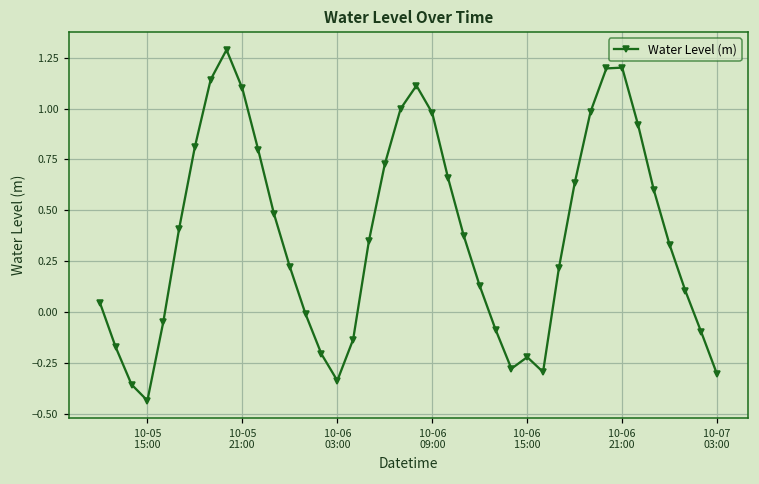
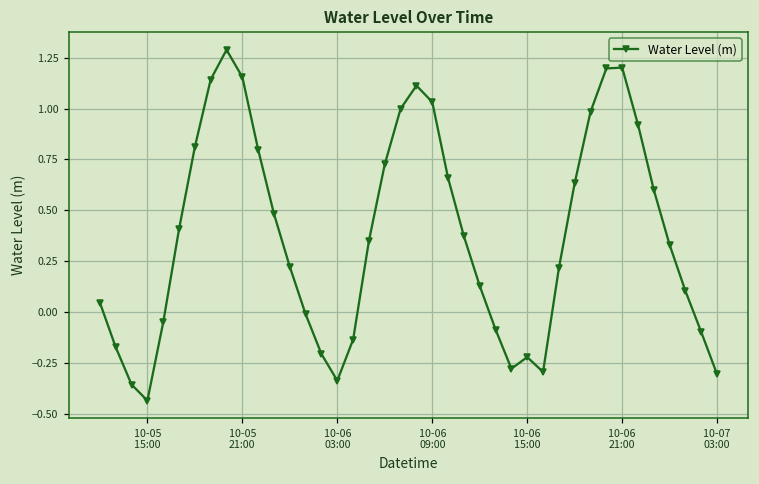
  {
    "10-05 15:00": -0.43,
-   "10-05 21:00": 1.10,
+   "10-05 21:00": 1.15,
    "10-06 03:00": -0.34,
-   "10-06 09:00": 0.98,
+   "10-06 09:00": 1.03,
    "10-06 15:00": -0.22,
    "10-06 21:00": 1.20,
    "10-07 03:00": -0.31
  }
